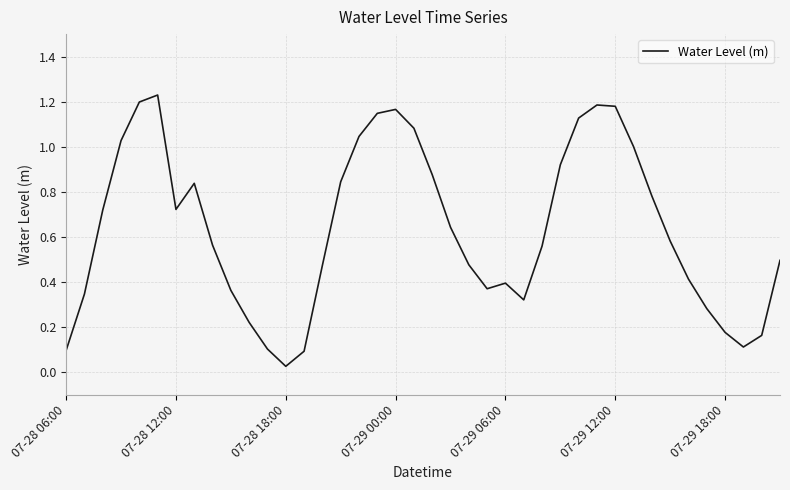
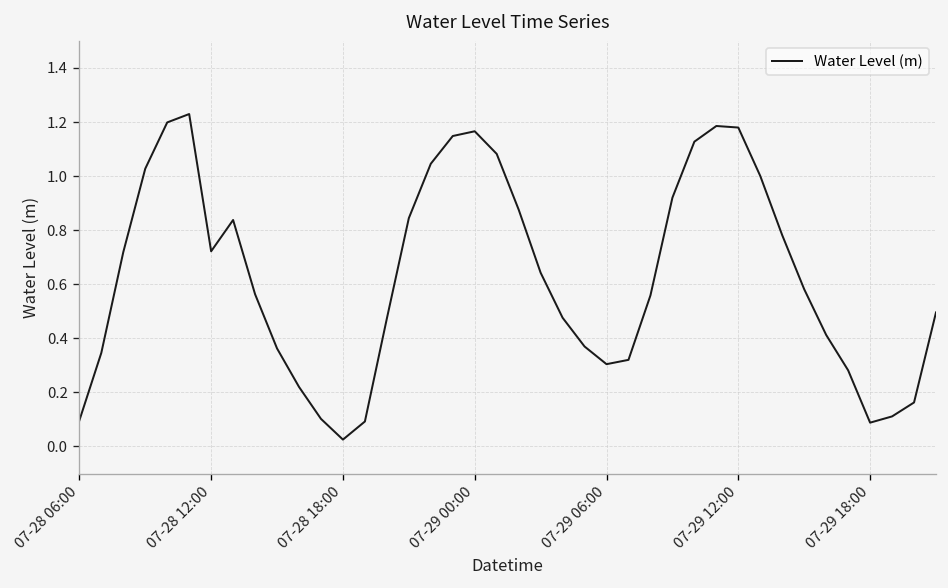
  {
    "07-28 06:00": 0.10,
    "07-28 12:00": 0.72,
    "07-28 18:00": 0.03,
    "07-29 00:00": 1.17,
-   "07-29 06:00": 0.39,
+   "07-29 06:00": 0.30,
    "07-29 12:00": 1.18,
-   "07-29 18:00": 0.18
+   "07-29 18:00": 0.09
  }
